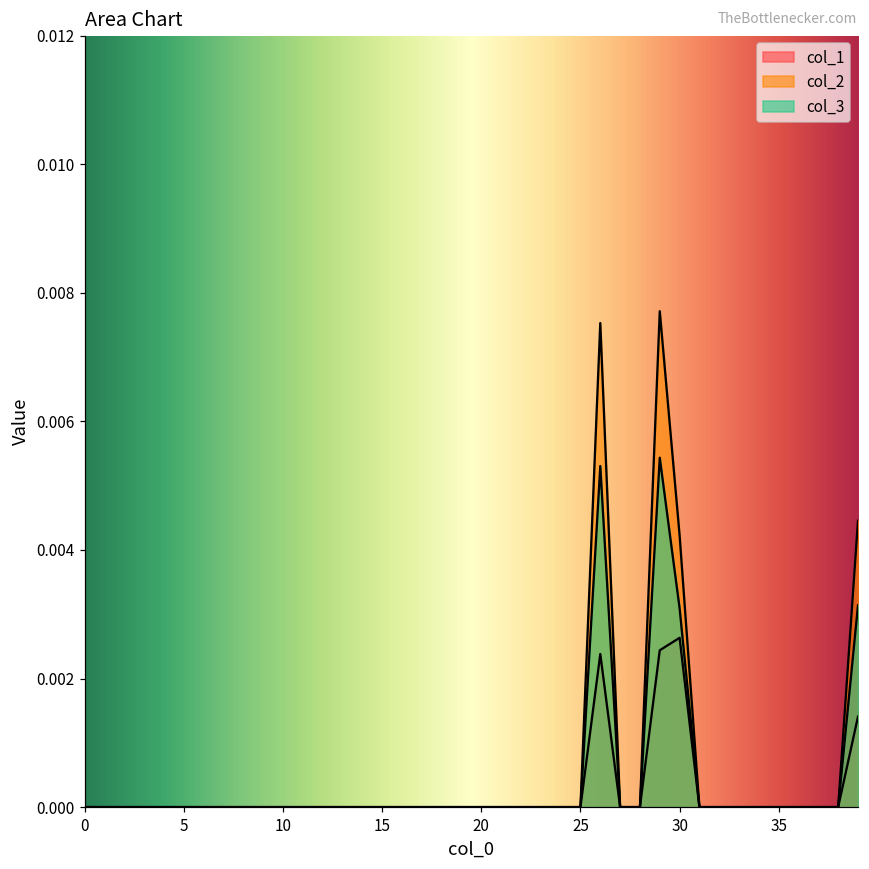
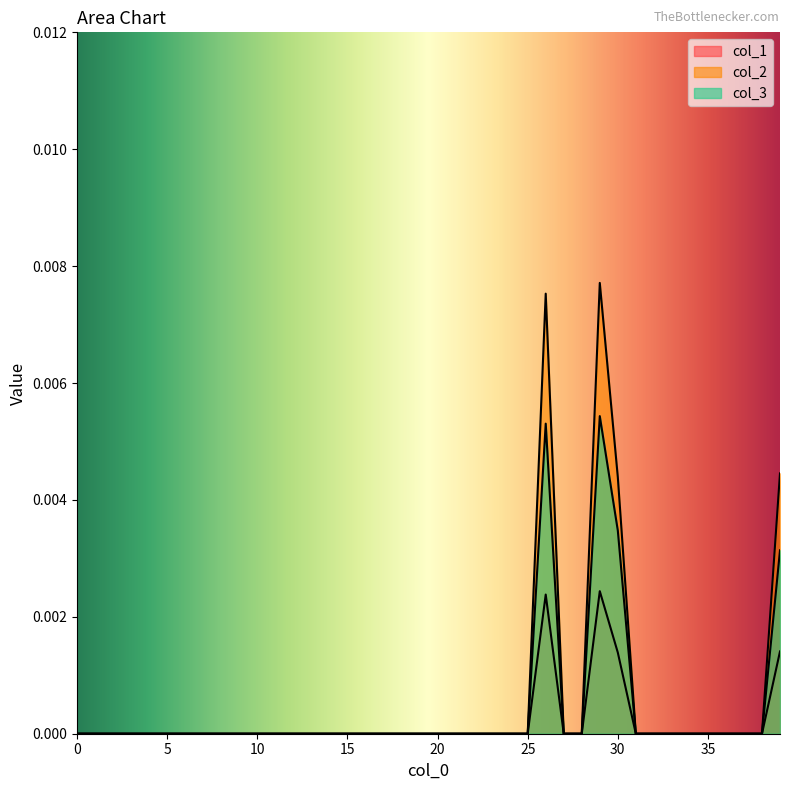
  {
    "col_1": {
-     "30": 0.0026
+     "30": 0.0014
    },
    "col_2": {
-     "30": 0.0042
+     "30": 0.0044
    },
    "col_3": {
-     "30": 0.0031
+     "30": 0.0035
    }
  }
